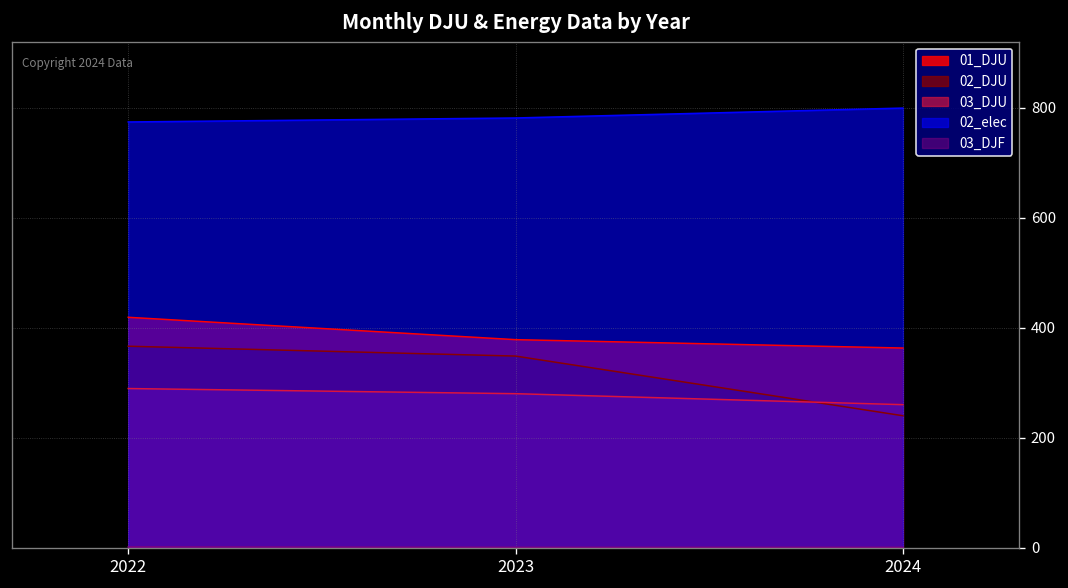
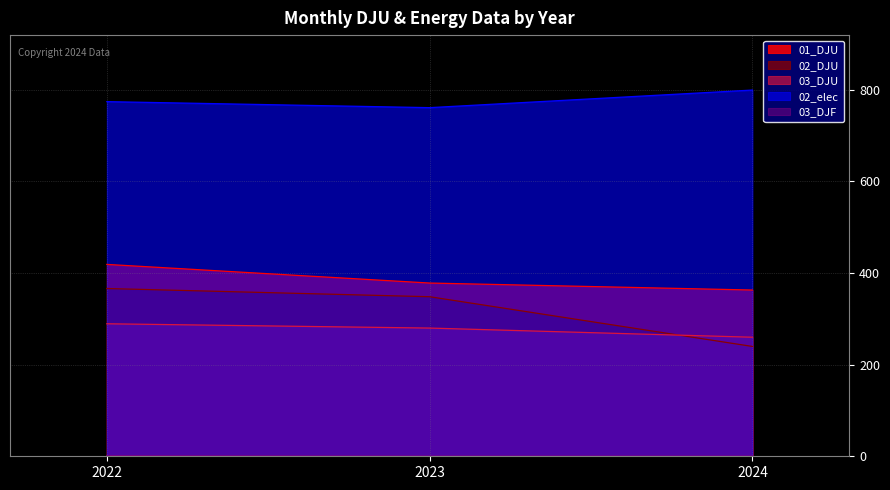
  {
    "01_DJU": {
      "2022": 420,
      "2023": 380,
      "2024": 360
    },
    "02_DJU": {
      "2022": 370,
      "2023": 350,
      "2024": 240
    },
    "03_DJU": {
      "2022": 290,
      "2023": 280,
      "2024": 260
    },
    "02_elec": {
      "2022": 770,
-     "2023": 780,
+     "2023": 760,
      "2024": 800
    },
    "03_DJF": {
      "2022": 0,
      "2023": 0,
      "2024": 0
    }
  }
